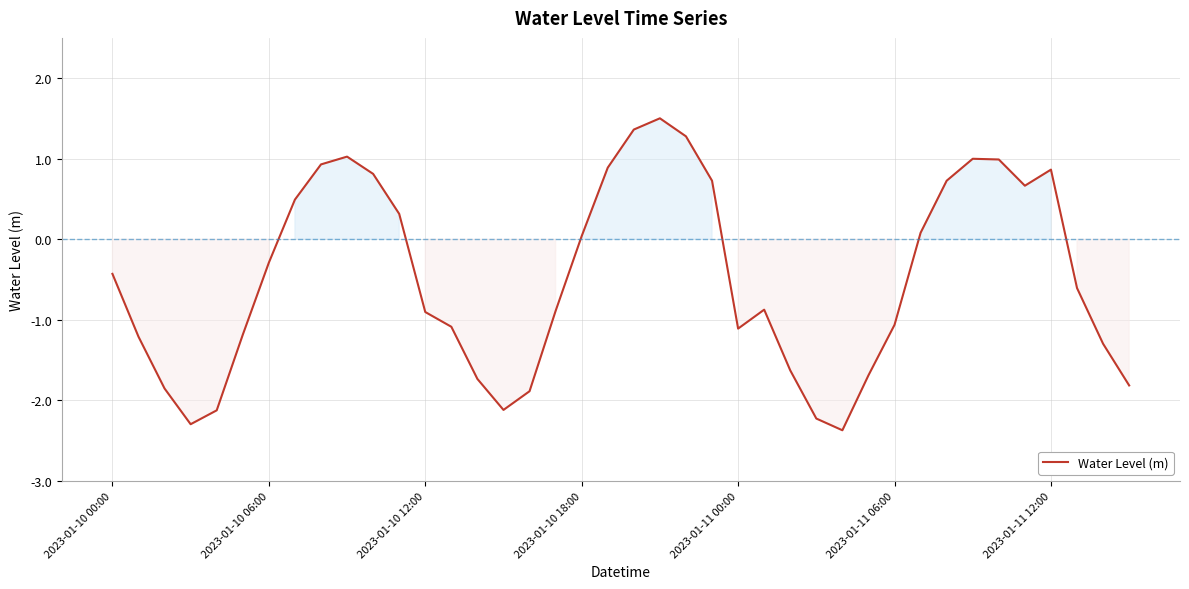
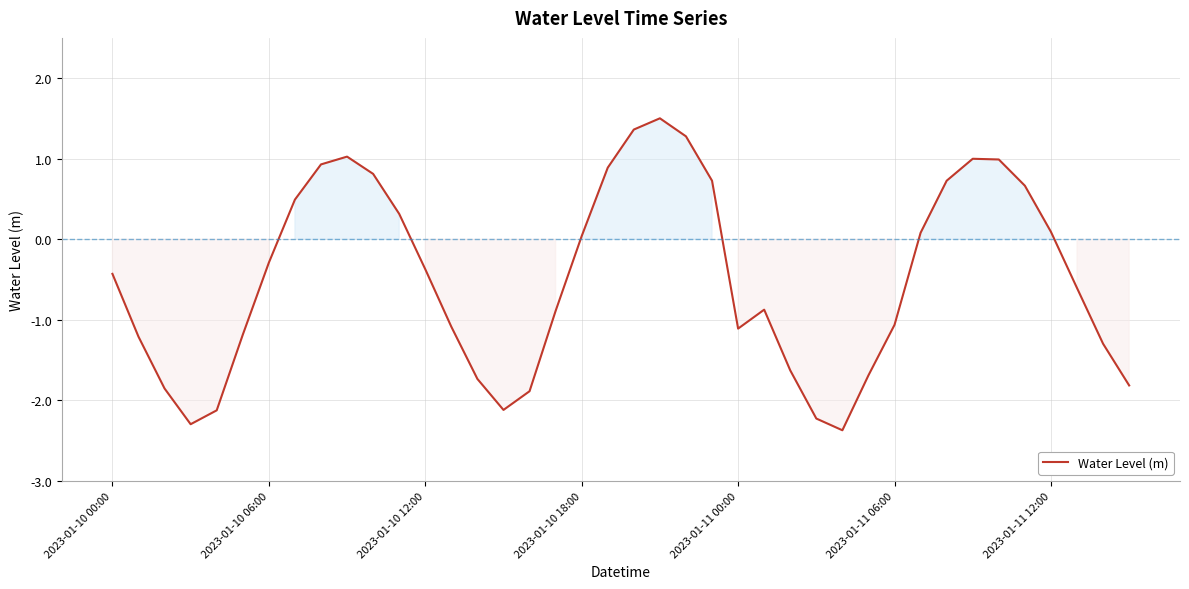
  {
    "2023-01-10 00:00": -0.4,
    "2023-01-10 06:00": -0.3,
-   "2023-01-10 12:00": -0.9,
+   "2023-01-10 12:00": -0.4,
    "2023-01-10 18:00": 0.0,
    "2023-01-11 00:00": -1.1,
    "2023-01-11 06:00": -1.1,
-   "2023-01-11 12:00": 0.9
+   "2023-01-11 12:00": 0.1
  }
